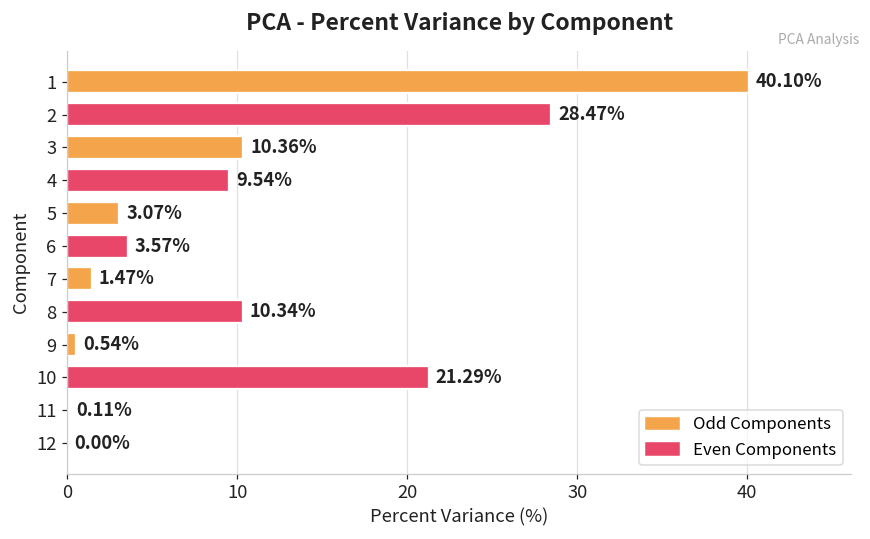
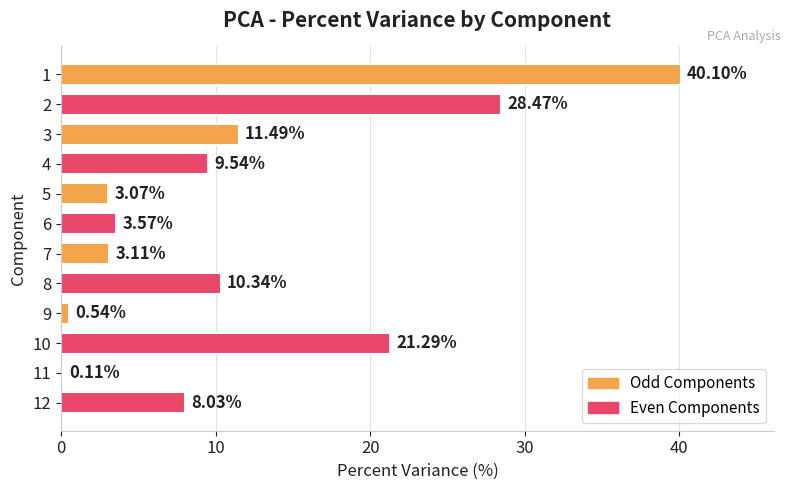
  {
    "1": "40.10%",
    "2": "28.47%",
-   "3": "10.36%",
+   "3": "11.49%",
    "4": "9.54%",
    "5": "3.07%",
    "6": "3.57%",
-   "7": "1.47%",
+   "7": "3.11%",
    "8": "10.34%",
    "9": "0.54%",
    "10": "21.29%",
    "11": "0.11%",
-   "12": "0.00%"
+   "12": "8.03%"
  }
